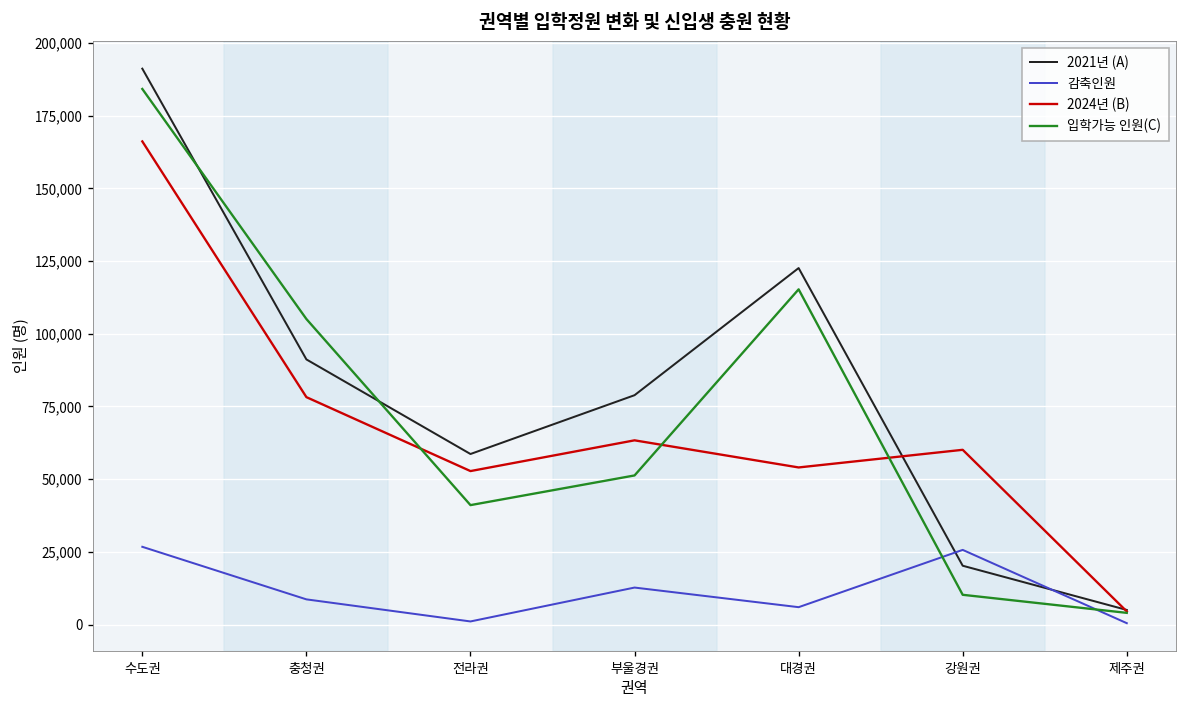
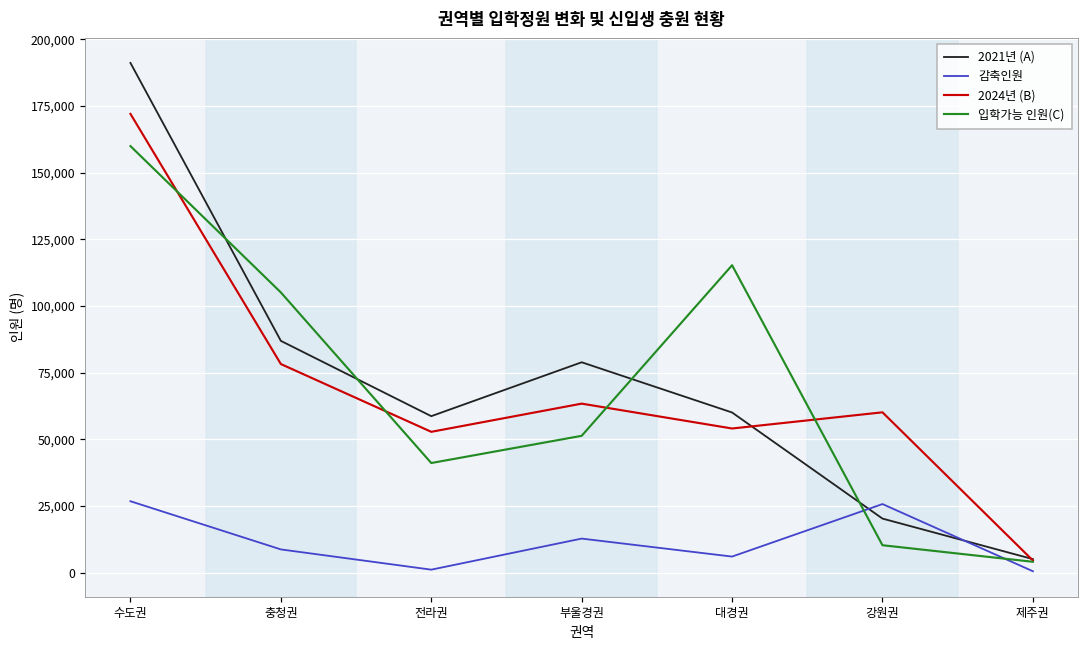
  {
    "2021년 (A)": {
      "수도권": "191,000",
-     "충청권": "91,000",
+     "충청권": "87,000",
      "전라권": "59,000",
      "부울경권": "79,000",
-     "대경권": "123,000",
+     "대경권": "60,000",
      "강원권": "20,000"
    },
    "감축인원": {
      "수도권": "27,000",
      "충청권": "9,000",
      "전라권": "1,000",
      "부울경권": "13,000",
      "대경권": "6,000",
      "강원권": "26,000",
      "제주권": "1,000"
    },
    "2024년 (B)": {
-     "수도권": "166,000",
+     "수도권": "172,000",
      "충청권": "78,000",
      "전라권": "53,000",
      "부울경권": "63,000",
      "대경권": "54,000",
      "강원권": "60,000"
    },
    "입학가능 인원(C)": {
-     "수도권": "184,000",
+     "수도권": "160,000",
      "충청권": "105,000",
      "전라권": "41,000",
      "부울경권": "51,000",
      "대경권": "115,000",
      "강원권": "10,000"
    }
  }
